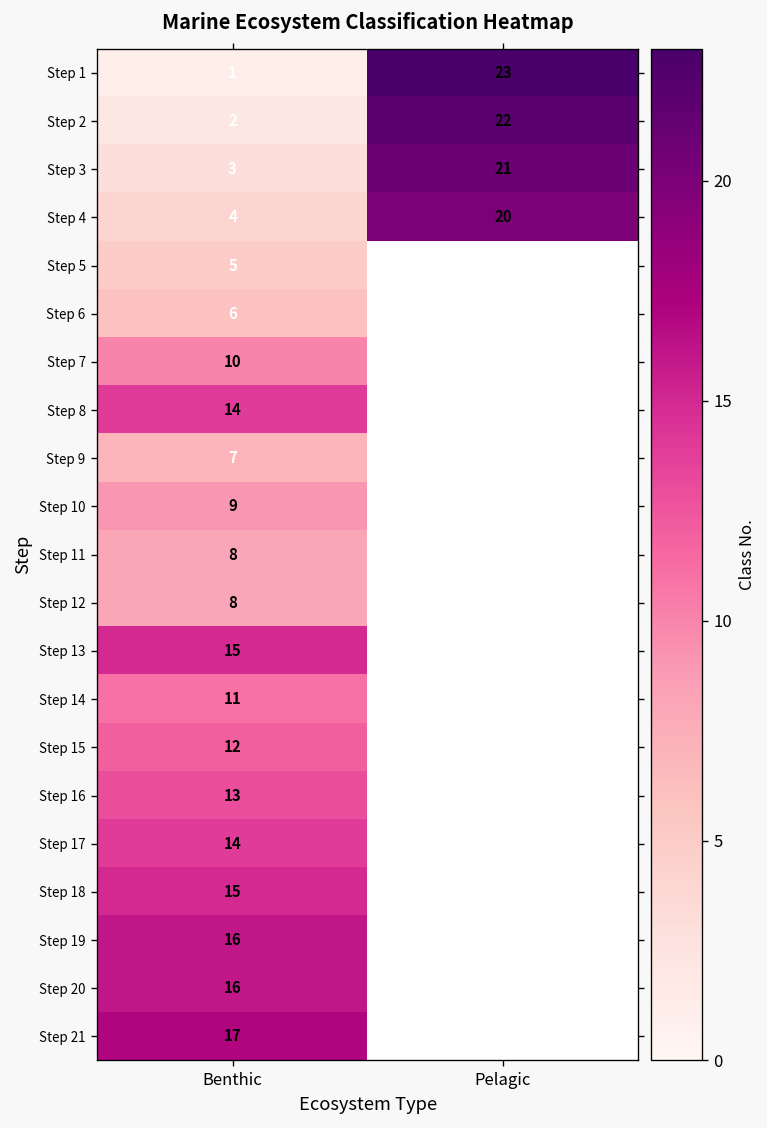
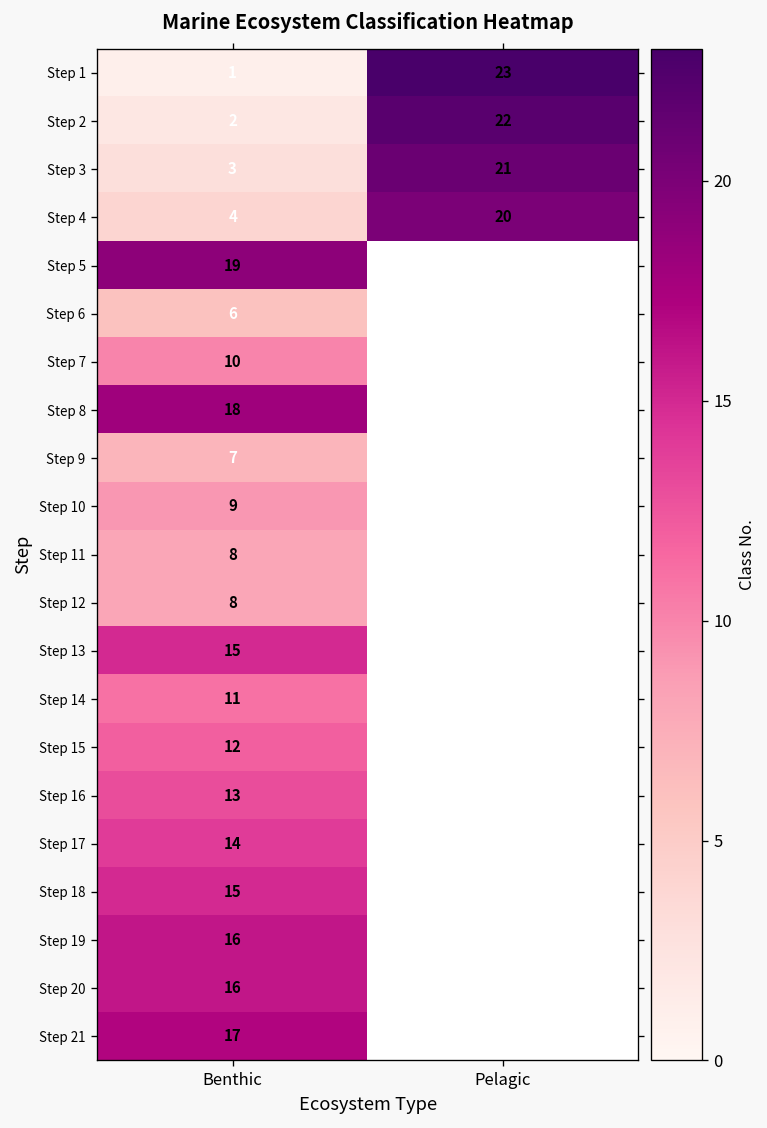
  {
    "Step 1": {
      "Pelagic": 23
    },
    "Step 2": {
      "Pelagic": 22
    },
    "Step 3": {
      "Pelagic": 21
    },
    "Step 4": {
      "Pelagic": 20
    },
    "Step 5": {
-     "Benthic": 5
+     "Benthic": 19
    },
    "Step 6": {
      "Benthic": 6
    },
    "Step 7": {
      "Benthic": 10
    },
    "Step 8": {
-     "Benthic": 14
+     "Benthic": 18
    },
    "Step 9": {
      "Benthic": 7
    },
    "Step 10": {
      "Benthic": 9
    },
    "Step 11": {
      "Benthic": 8
    },
    "Step 12": {
      "Benthic": 8
    },
    "Step 13": {
      "Benthic": 15
    },
    "Step 14": {
      "Benthic": 11
    },
    "Step 15": {
      "Benthic": 12
    },
    "Step 16": {
      "Benthic": 13
    },
    "Step 17": {
      "Benthic": 14
    },
    "Step 18": {
      "Benthic": 15
    },
    "Step 19": {
      "Benthic": 16
    },
    "Step 20": {
      "Benthic": 16
    },
    "Step 21": {
      "Benthic": 17
    }
  }
